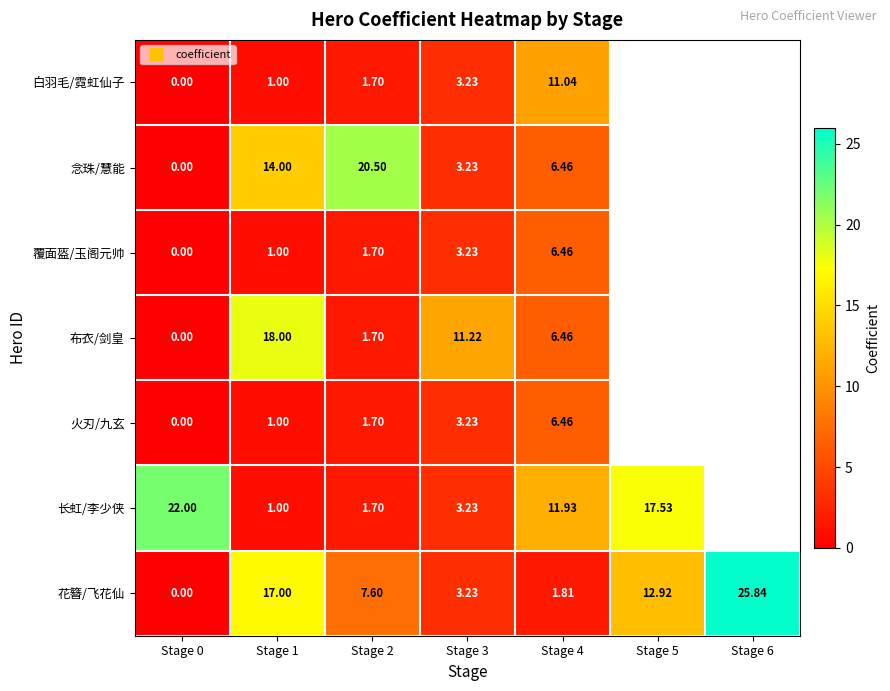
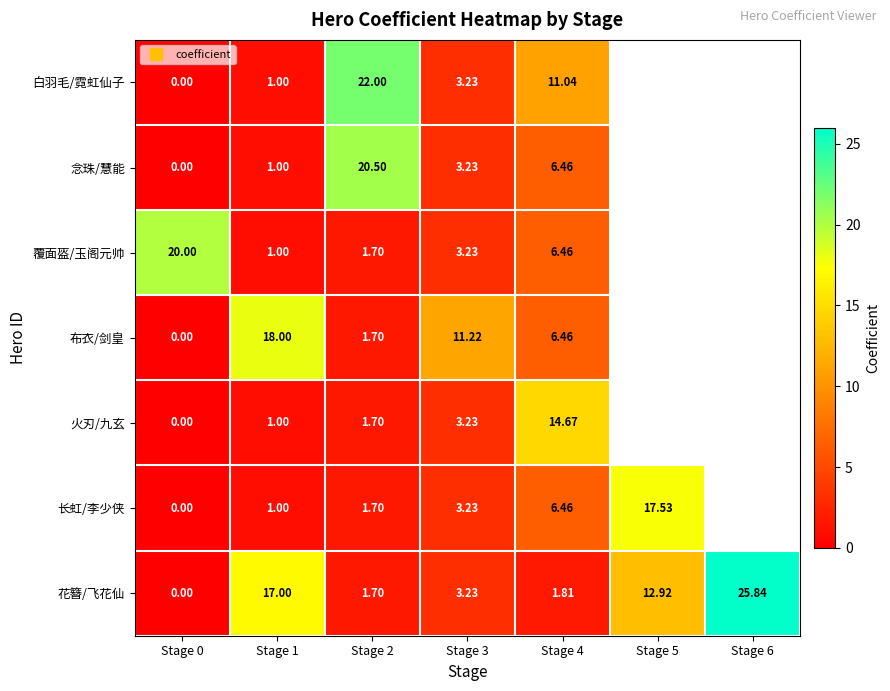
  {
    "白羽毛/霓虹仙子": {
      "Stage 0": 0.00,
      "Stage 1": 1.00,
-     "Stage 2": 1.70,
+     "Stage 2": 22.00,
      "Stage 3": 3.23,
      "Stage 4": 11.04
    },
    "念珠/慧能": {
      "Stage 0": 0.00,
-     "Stage 1": 14.00,
+     "Stage 1": 1.00,
      "Stage 2": 20.50,
      "Stage 3": 3.23,
      "Stage 4": 6.46
    },
    "覆面盔/玉阁元帅": {
-     "Stage 0": 0.00,
+     "Stage 0": 20.00,
      "Stage 1": 1.00,
      "Stage 2": 1.70,
      "Stage 3": 3.23,
      "Stage 4": 6.46
    },
    "布衣/剑皇": {
      "Stage 0": 0.00,
      "Stage 1": 18.00,
      "Stage 2": 1.70,
      "Stage 3": 11.22,
      "Stage 4": 6.46
    },
    "火刃/九玄": {
      "Stage 0": 0.00,
      "Stage 1": 1.00,
      "Stage 2": 1.70,
      "Stage 3": 3.23,
-     "Stage 4": 6.46
+     "Stage 4": 14.67
    },
    "长虹/李少侠": {
-     "Stage 0": 22.00,
+     "Stage 0": 0.00,
      "Stage 1": 1.00,
      "Stage 2": 1.70,
      "Stage 3": 3.23,
-     "Stage 4": 11.93,
+     "Stage 4": 6.46,
      "Stage 5": 17.53
    },
    "花簪/飞花仙": {
      "Stage 0": 0.00,
      "Stage 1": 17.00,
-     "Stage 2": 7.60,
+     "Stage 2": 1.70,
      "Stage 3": 3.23,
      "Stage 4": 1.81,
      "Stage 5": 12.92,
      "Stage 6": 25.84
    }
  }
